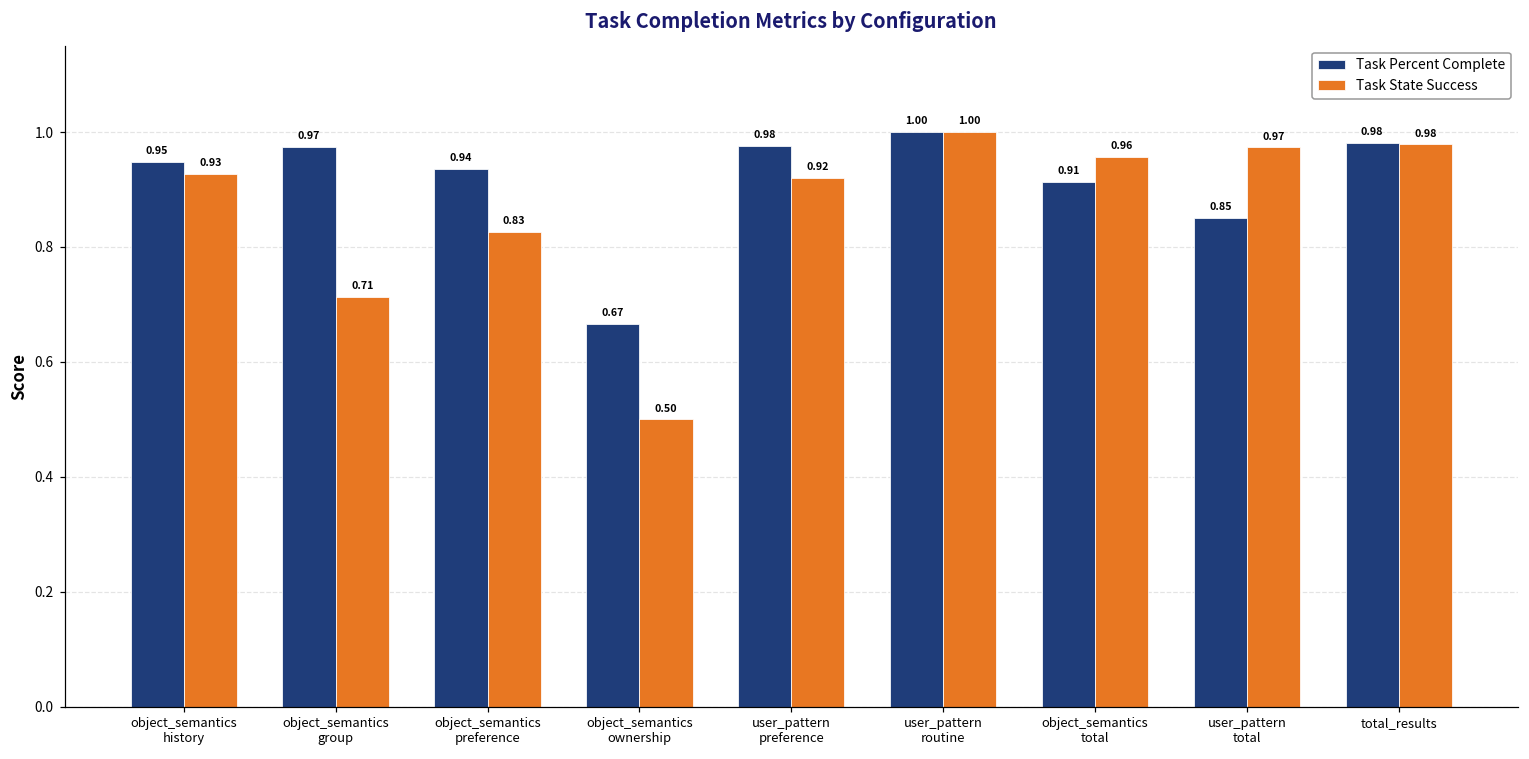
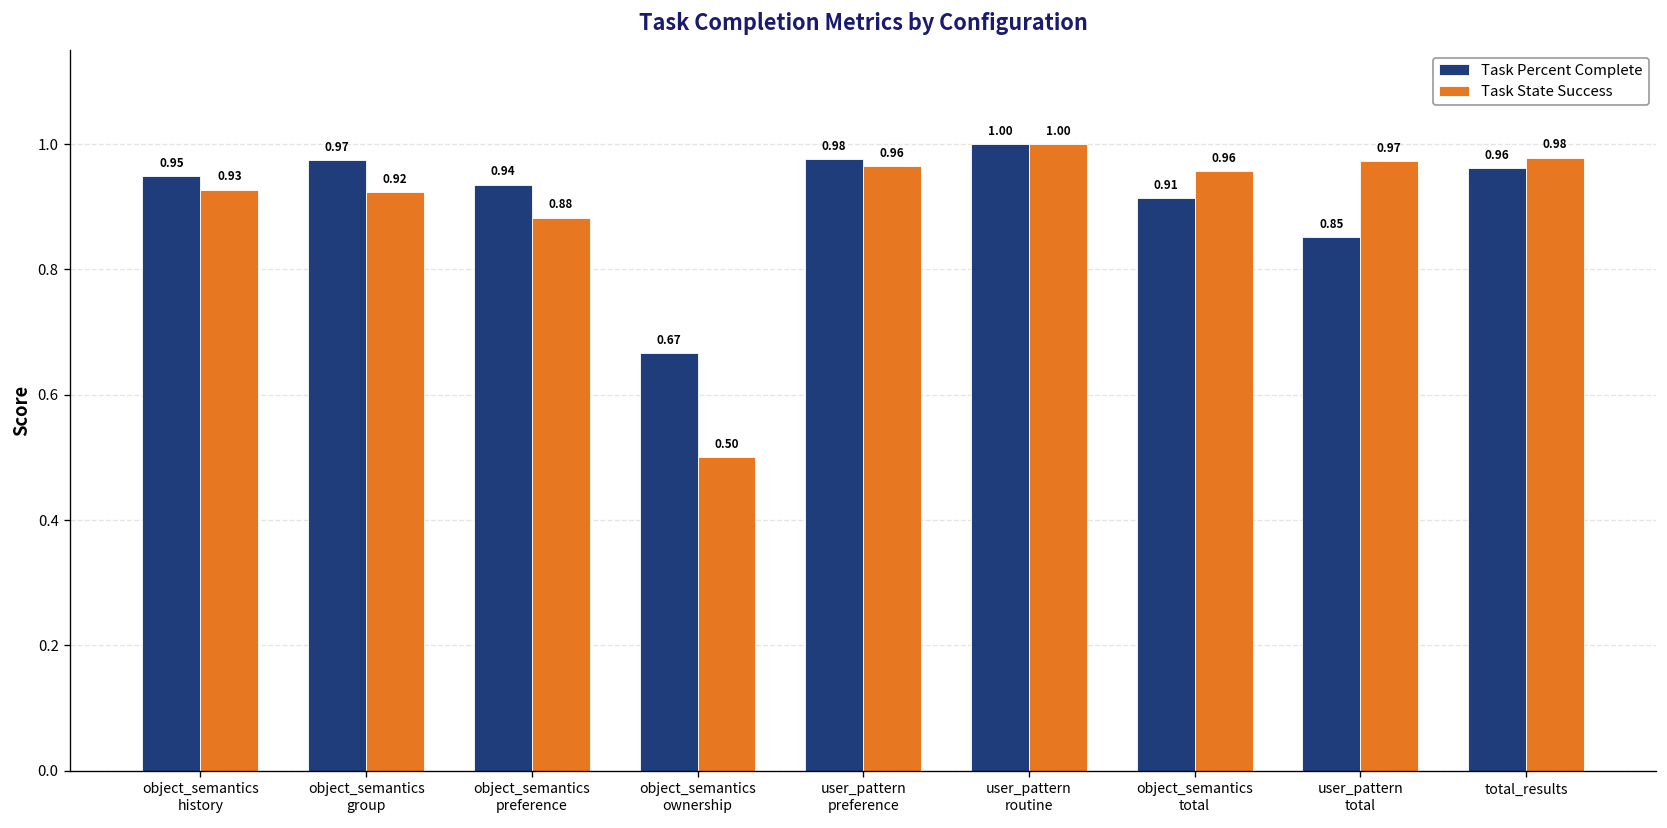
  {
    "Task Percent Complete": {
      "object_semantics history": 0.95,
      "object_semantics group": 0.97,
      "object_semantics preference": 0.94,
      "object_semantics ownership": 0.67,
      "user_pattern preference": 0.98,
      "user_pattern routine": 1.00,
      "object_semantics total": 0.91,
      "user_pattern total": 0.85,
-     "total_results": 0.98
+     "total_results": 0.96
    },
    "Task State Success": {
      "object_semantics history": 0.93,
-     "object_semantics group": 0.71,
-     "object_semantics preference": 0.83,
+     "object_semantics group": 0.92,
+     "object_semantics preference": 0.88,
      "object_semantics ownership": 0.50,
-     "user_pattern preference": 0.92,
+     "user_pattern preference": 0.96,
      "user_pattern routine": 1.00,
      "object_semantics total": 0.96,
      "user_pattern total": 0.97,
      "total_results": 0.98
    }
  }
